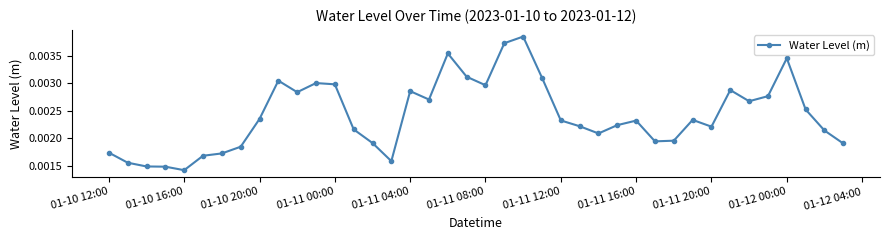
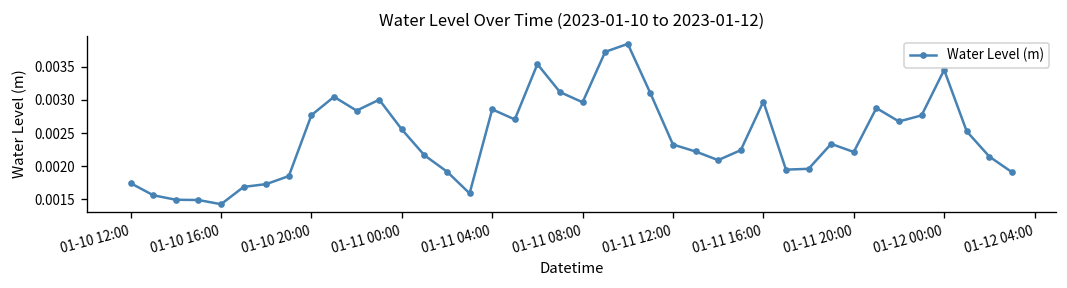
  {
    "01-10 12:00": 0.0017,
    "01-10 16:00": 0.0014,
-   "01-10 20:00": 0.0024,
-   "01-11 00:00": 0.0030,
+   "01-10 20:00": 0.0028,
+   "01-11 00:00": 0.0026,
    "01-11 04:00": 0.0029,
    "01-11 08:00": 0.0030,
    "01-11 12:00": 0.0023,
-   "01-11 16:00": 0.0023,
+   "01-11 16:00": 0.0030,
    "01-11 20:00": 0.0022,
    "01-12 00:00": 0.0035
  }
